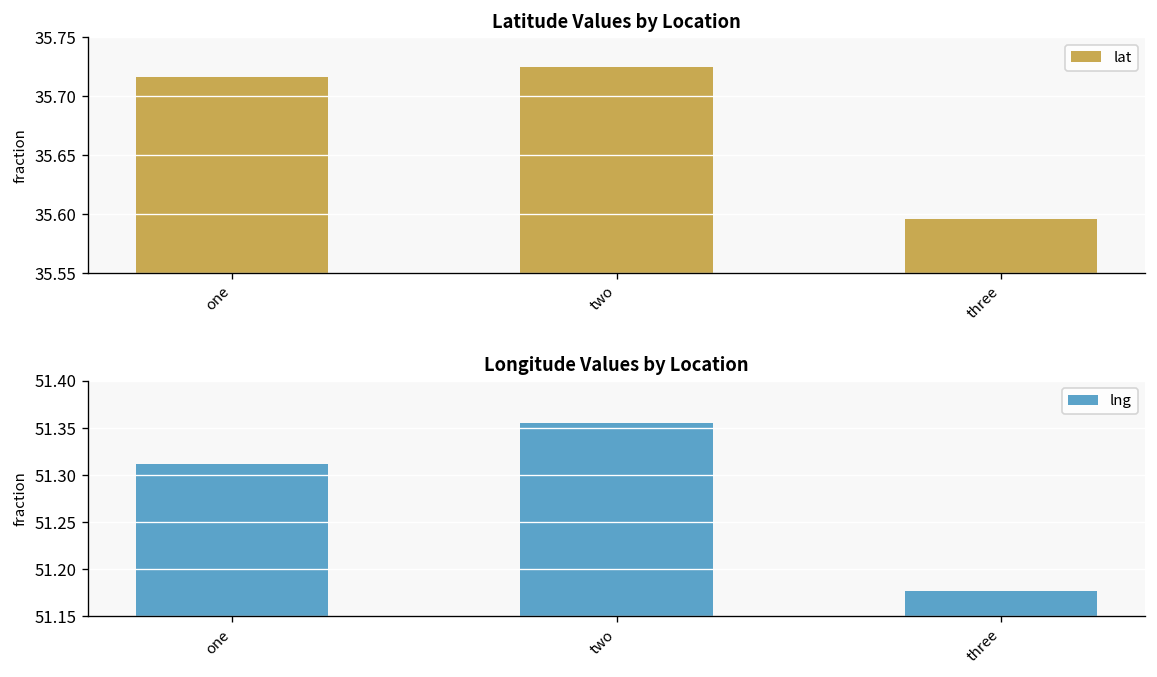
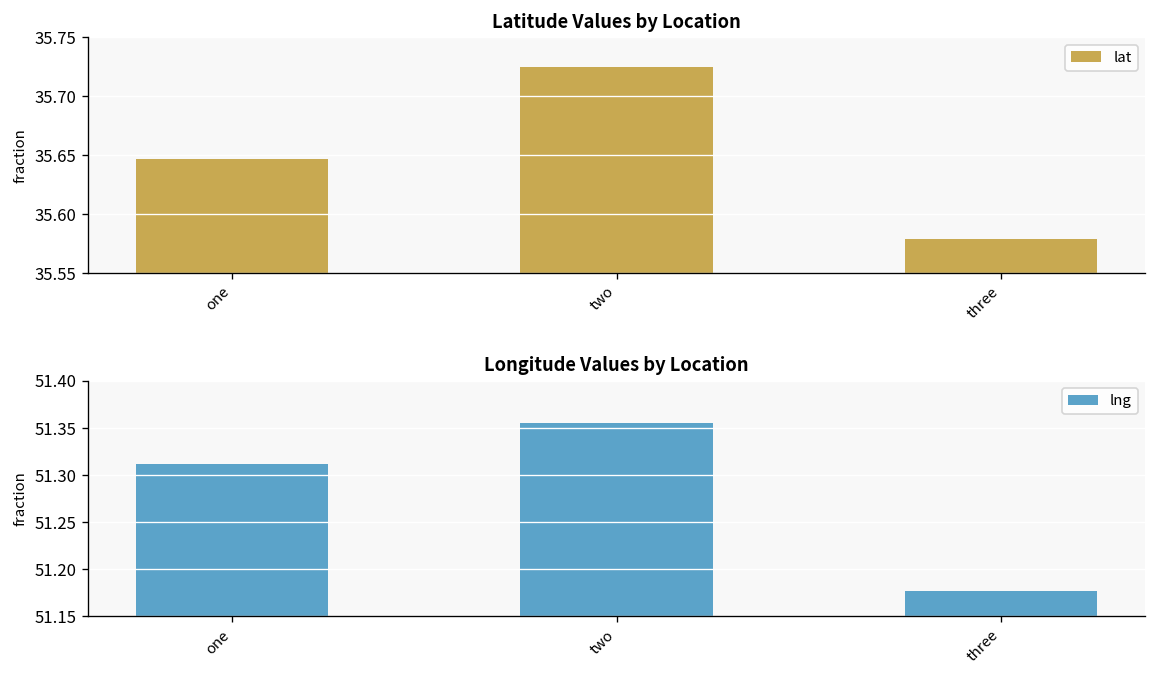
  {
    "Latitude Values by Location": {
-     "one": 35.72,
+     "one": 35.65,
      "two": 35.72,
-     "three": 35.60
+     "three": 35.58
    },
    "Longitude Values by Location": {
      "one": 51.31,
      "two": 51.36,
      "three": 51.18
    }
  }
